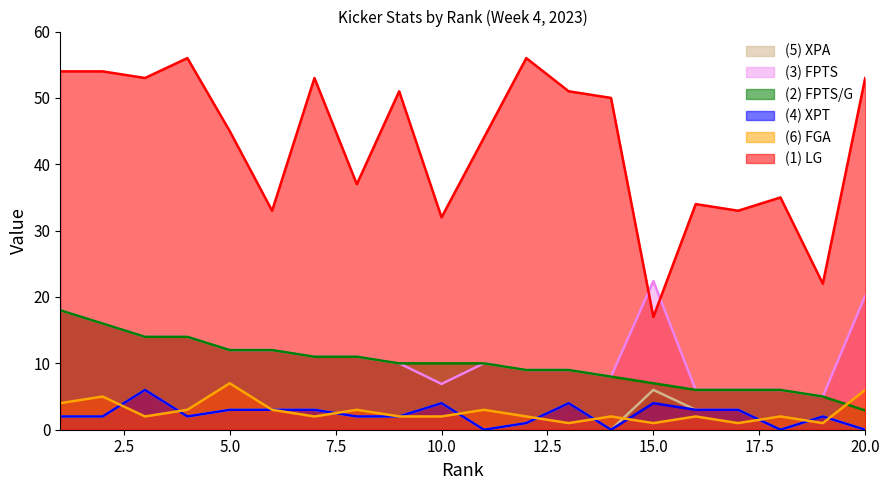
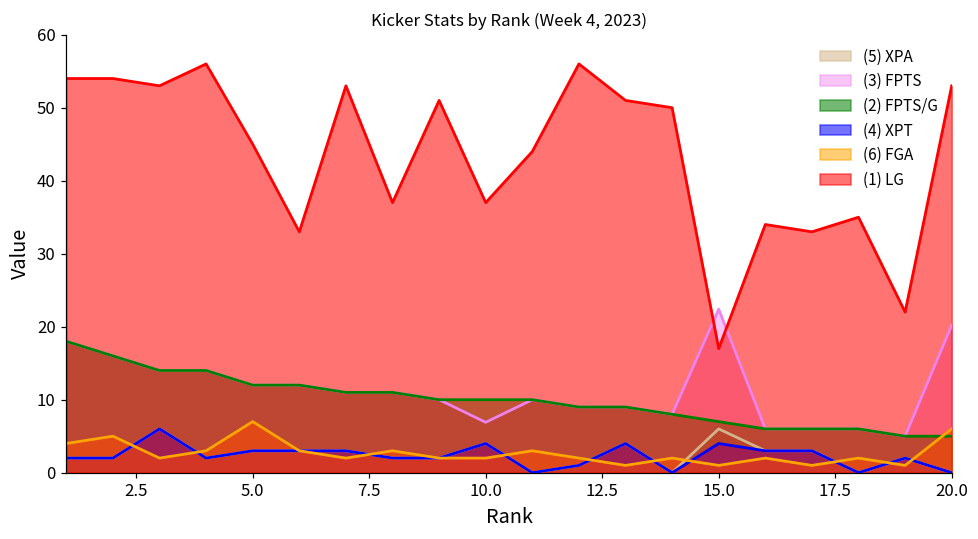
  {
    "(5) XPA": {
      "15.0": 6
    },
    "(3) FPTS": {
      "10.0": 7,
      "15.0": 22,
      "20.0": 20
    },
    "(2) FPTS/G": {
      "10.0": 10,
      "15.0": 7,
-     "20.0": 3
+     "20.0": 5
    },
    "(4) XPT": {
      "15.0": 4
    },
    "(6) FGA": {
      "5.0": 7,
      "10.0": 2,
      "15.0": 1,
      "20.0": 6
    },
    "(1) LG": {
      "5.0": 45,
-     "10.0": 32,
+     "10.0": 37,
      "15.0": 17,
      "20.0": 53
    }
  }
